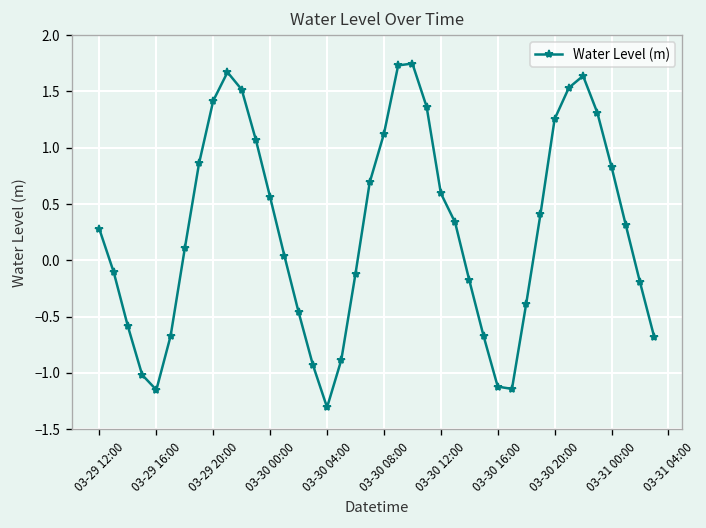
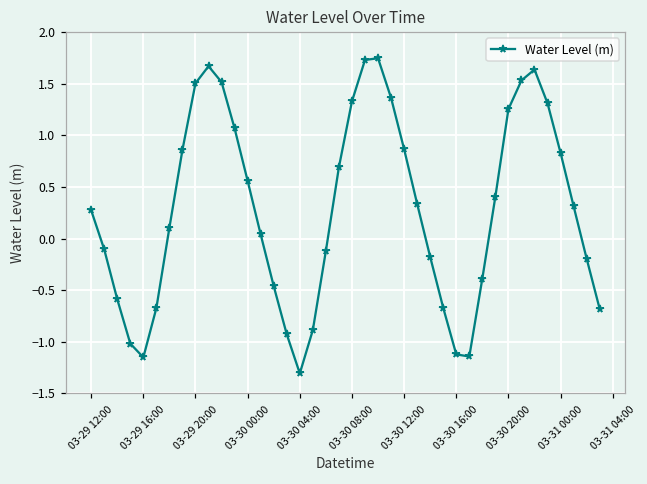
  {
    "03-29 12:00": 0.3,
    "03-29 16:00": -1.2,
-   "03-29 20:00": 1.4,
+   "03-29 20:00": 1.5,
    "03-30 00:00": 0.6,
    "03-30 04:00": -1.3,
-   "03-30 08:00": 1.1,
-   "03-30 12:00": 0.6,
+   "03-30 08:00": 1.3,
+   "03-30 12:00": 0.9,
    "03-30 16:00": -1.1,
    "03-30 20:00": 1.3,
    "03-31 00:00": 0.8
  }
